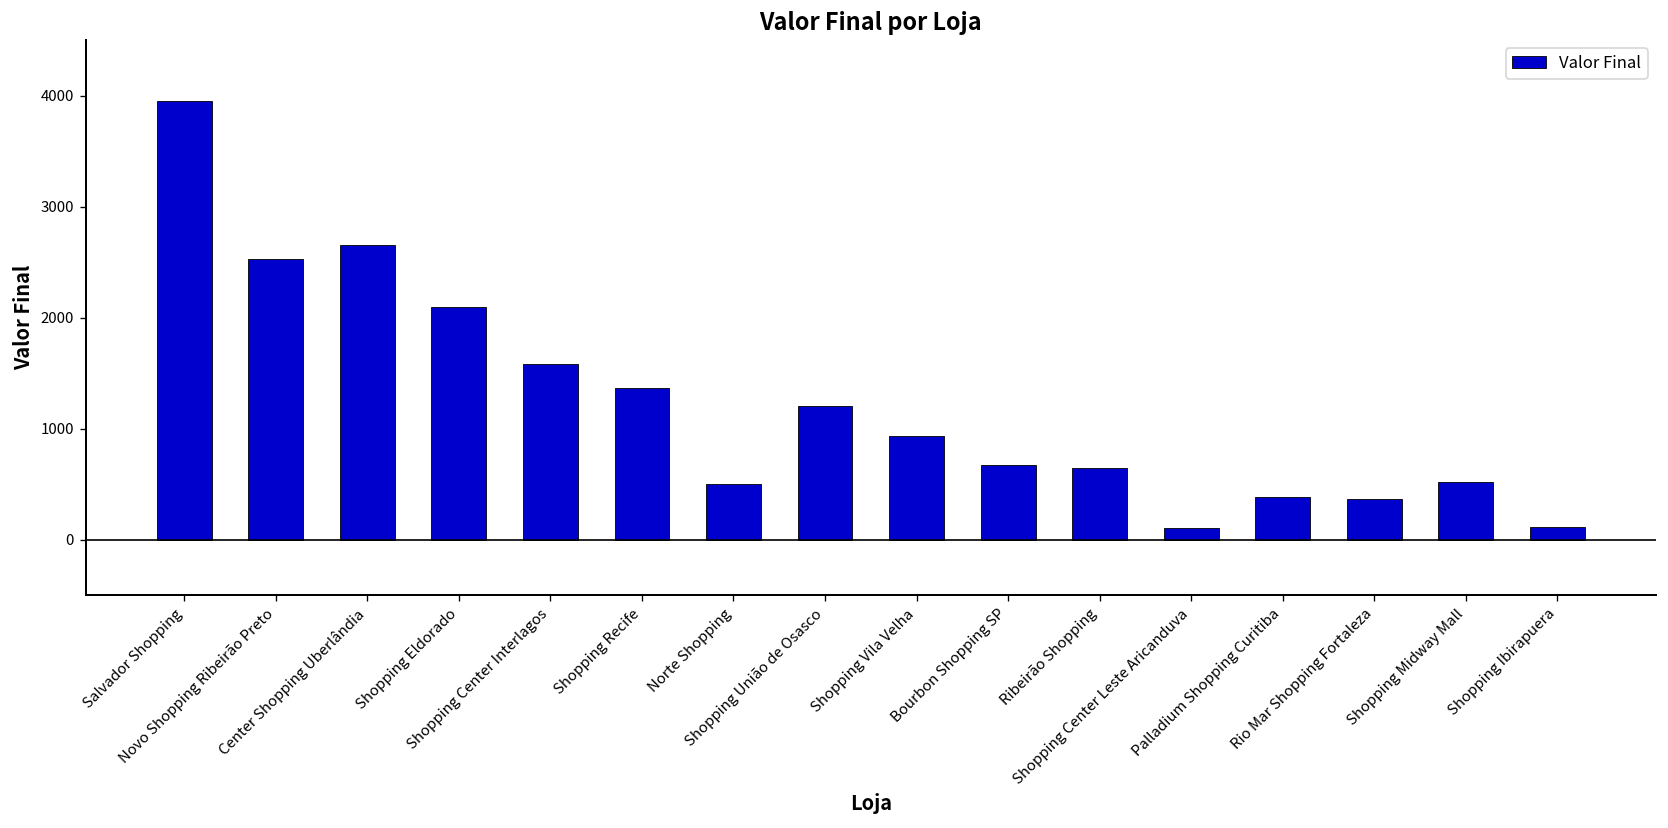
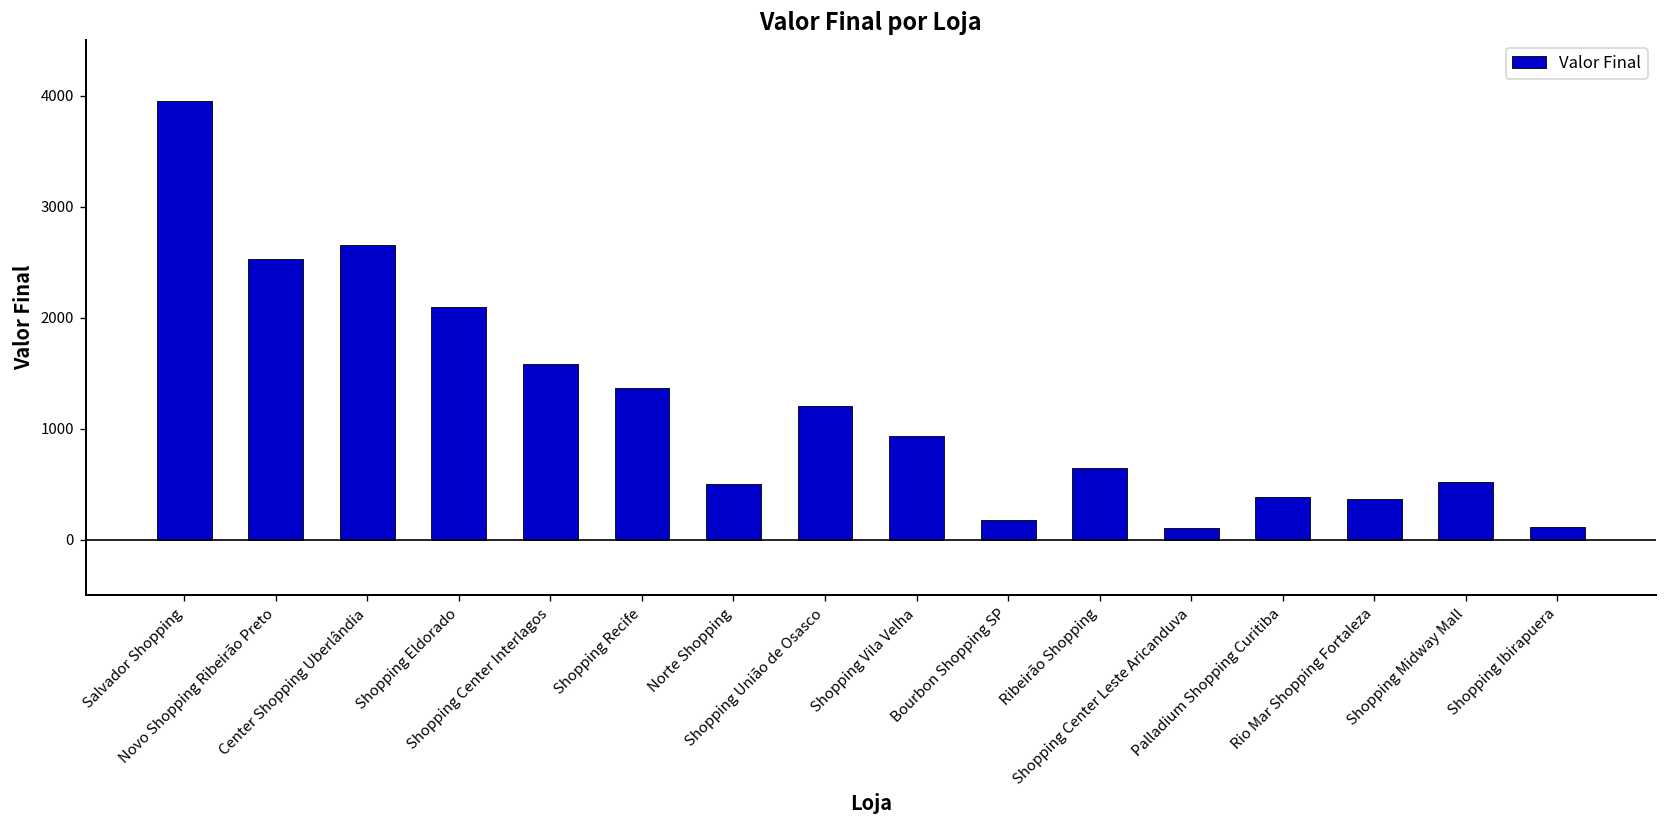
  {
    "Salvador Shopping": 4000,
    "Novo Shopping Ribeirão Preto": 2500,
    "Center Shopping Uberlândia": 2700,
    "Shopping Eldorado": 2100,
    "Shopping Center Interlagos": 1600,
    "Shopping Recife": 1400,
    "Norte Shopping": 500,
    "Shopping União de Osasco": 1200,
    "Shopping Vila Velha": 900,
-   "Bourbon Shopping SP": 700,
+   "Bourbon Shopping SP": 200,
    "Ribeirão Shopping": 700,
    "Shopping Center Leste Aricanduva": 100,
    "Palladium Shopping Curitiba": 400,
    "Rio Mar Shopping Fortaleza": 400,
    "Shopping Midway Mall": 500,
    "Shopping Ibirapuera": 100
  }
